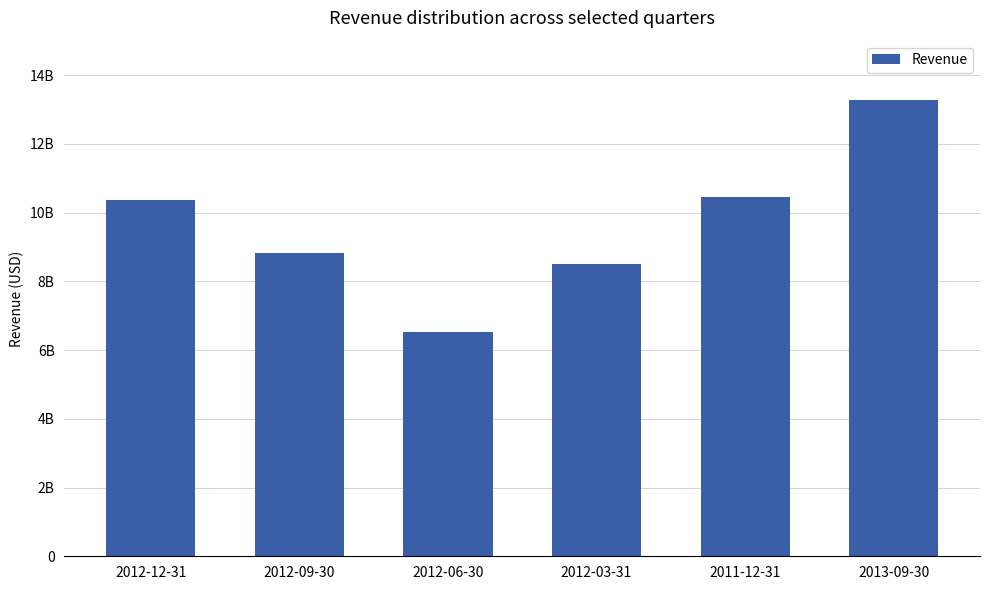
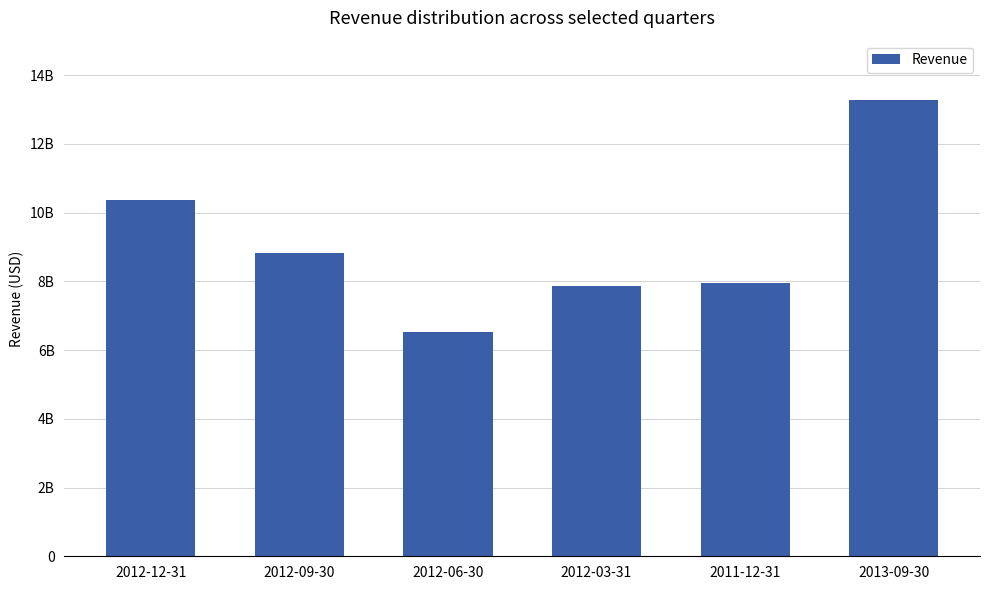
  {
    "2012-12-31": 10400000000,
    "2012-09-30": 8800000000,
    "2012-06-30": 6500000000,
-   "2012-03-31": 8500000000,
-   "2011-12-31": 10500000000,
+   "2012-03-31": 7900000000,
+   "2011-12-31": 7900000000,
    "2013-09-30": 13300000000
  }
